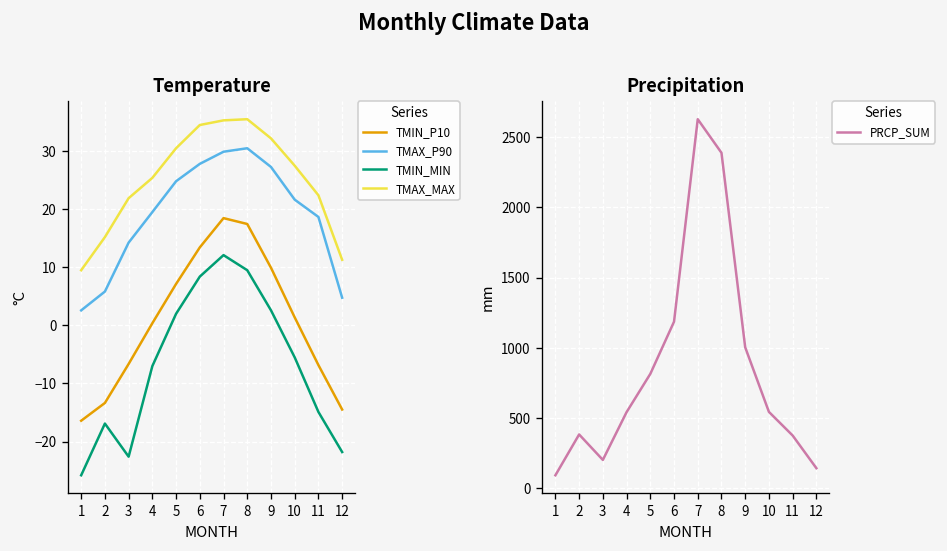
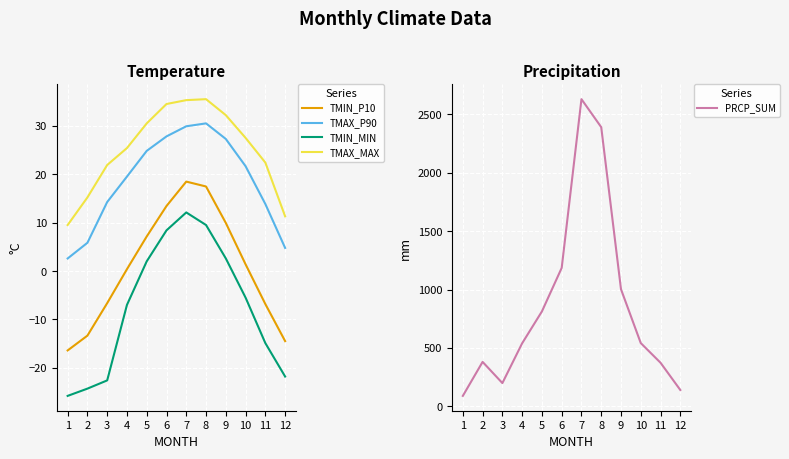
  {
    "Temperature": {
      "TMIN_P10": {
        "1": -16,
        "2": -13,
        "3": -7,
        "4": 0,
        "5": 7,
        "6": 13,
        "7": 18,
        "8": 17,
        "9": 10,
        "10": 1,
        "11": -7,
        "12": -14
      },
      "TMAX_P90": {
        "1": 3,
        "2": 6,
        "3": 14,
        "4": 20,
        "5": 25,
        "6": 28,
        "7": 30,
        "8": 31,
        "9": 27,
        "10": 22,
-       "11": 19,
+       "11": 14,
        "12": 5
      },
      "TMIN_MIN": {
        "1": -26,
-       "2": -17,
+       "2": -24,
        "3": -23,
        "4": -7,
        "5": 2,
        "6": 8,
        "7": 12,
        "8": 10,
        "9": 3,
        "10": -6,
        "11": -15,
        "12": -22
      },
      "TMAX_MAX": {
        "1": 10,
        "2": 15,
        "3": 22,
        "4": 25,
        "5": 31,
        "6": 35,
        "7": 35,
        "8": 36,
        "9": 32,
        "10": 28,
        "11": 22,
        "12": 11
      }
    },
    "Precipitation": {
      "1": 90,
      "2": 380,
      "3": 200,
      "4": 540,
      "5": 810,
      "6": 1180,
      "7": 2630,
      "8": 2390,
      "9": 1000,
      "10": 540,
      "11": 370,
      "12": 140
    }
  }
